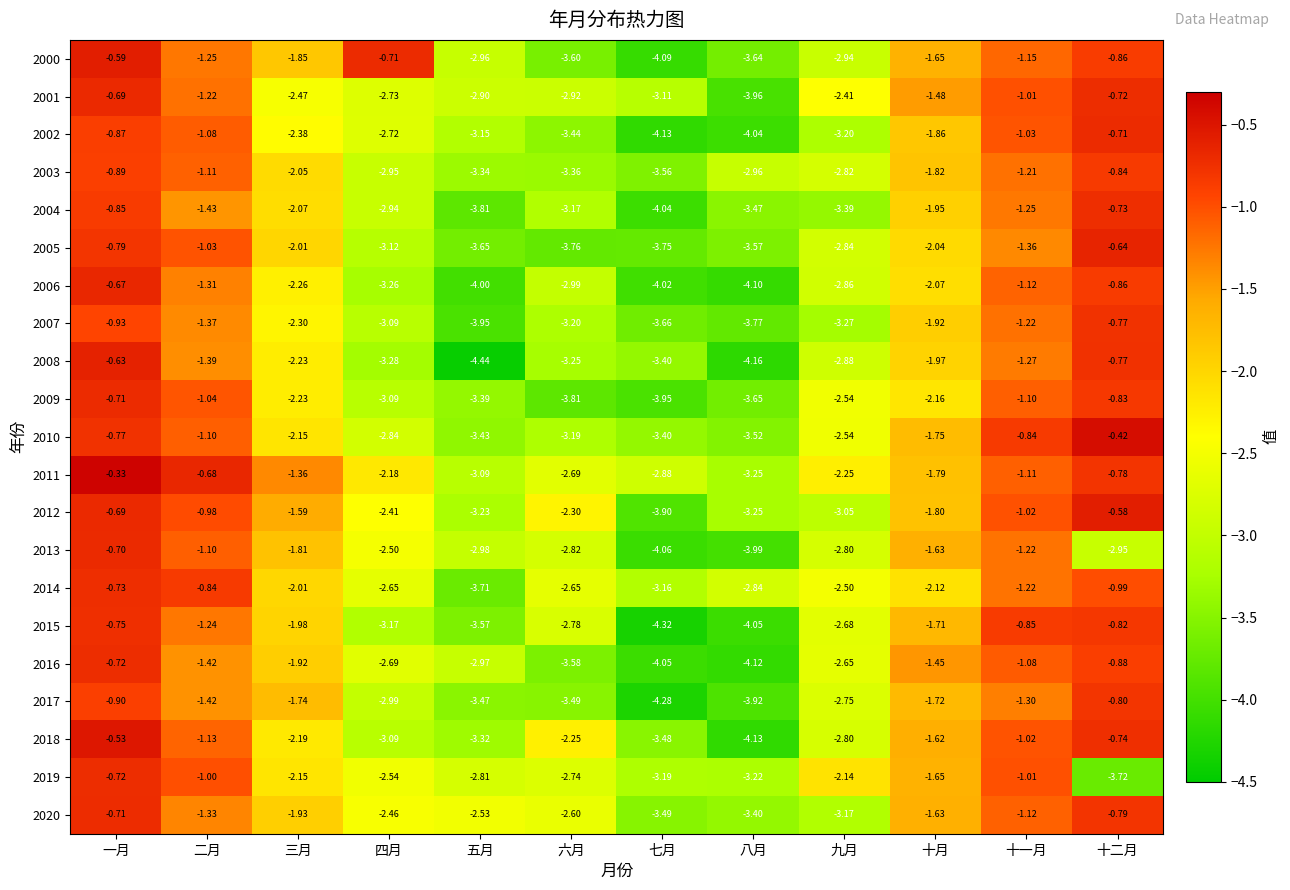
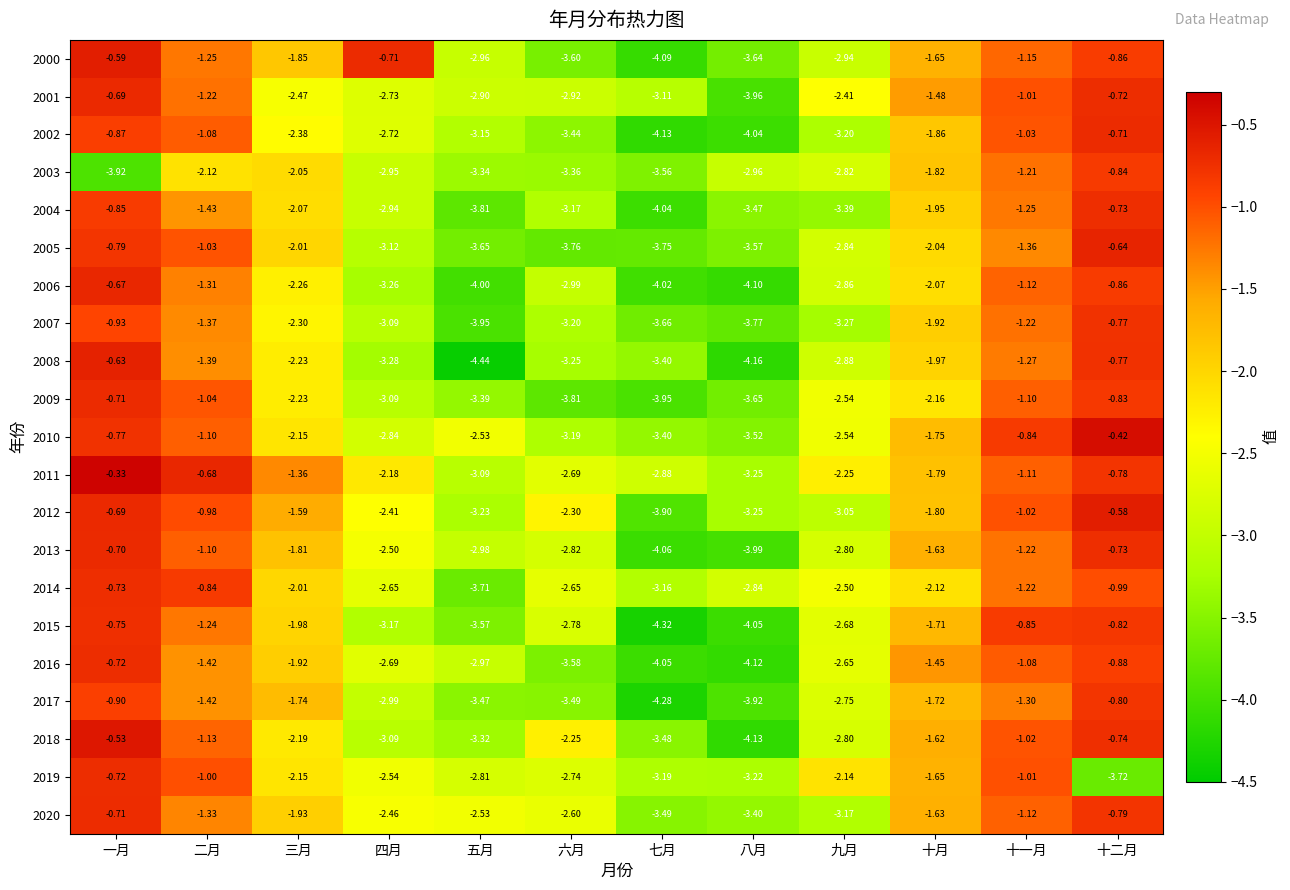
  {
    "2003": {
-     "一月": -0.89,
-     "二月": -1.11,
+     "一月": -3.92,
+     "二月": -2.12,
      "三月": -2.05,
      "四月": -2.95,
      "五月": -3.34,
      "六月": -3.36,
      "七月": -3.56,
      "八月": -2.96,
      "九月": -2.82,
      "十月": -1.82,
      "十一月": -1.21,
      "十二月": -0.84
    },
    "2010": {
      "一月": -0.77,
      "二月": -1.10,
      "三月": -2.15,
      "四月": -2.84,
-     "五月": -3.43,
+     "五月": -2.53,
      "六月": -3.19,
      "七月": -3.40,
      "八月": -3.52,
      "九月": -2.54,
      "十月": -1.75,
      "十一月": -0.84,
      "十二月": -0.42
    },
    "2013": {
      "一月": -0.70,
      "二月": -1.10,
      "三月": -1.81,
      "四月": -2.50,
      "五月": -2.98,
      "六月": -2.82,
      "七月": -4.06,
      "八月": -3.99,
      "九月": -2.80,
      "十月": -1.63,
      "十一月": -1.22,
-     "十二月": -2.95
+     "十二月": -0.73
    }
  }
